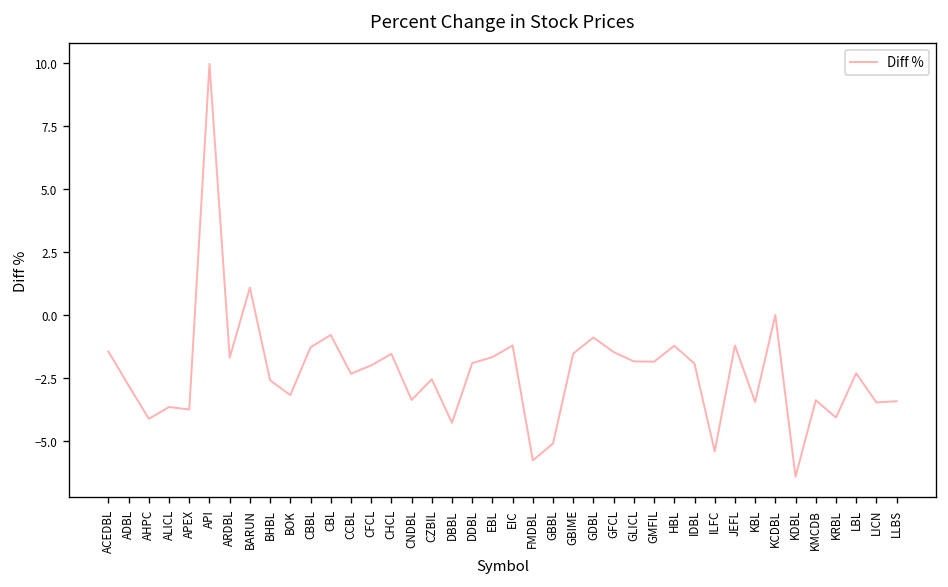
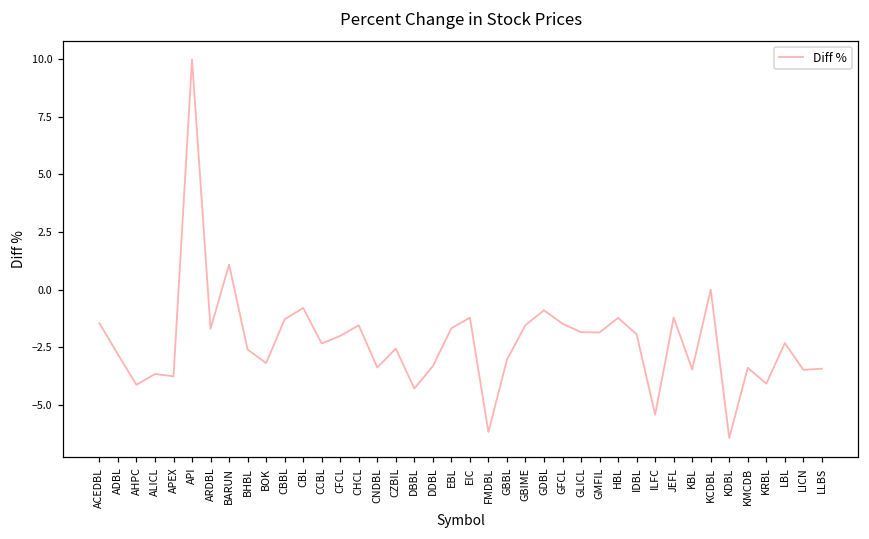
  {
    "ACEDBL": -1.5,
    "ADBL": -2.8,
    "AHPC": -4.1,
    "ALICL": -3.7,
    "APEX": -3.8,
    "API": 10.0,
    "ARDBL": -1.7,
    "BARUN": 1.1,
    "BHBL": -2.6,
    "BOK": -3.2,
    "CBBL": -1.3,
    "CBL": -0.8,
    "CCBL": -2.3,
    "CFCL": -2.0,
    "CHCL": -1.5,
    "CNDBL": -3.4,
    "CZBIL": -2.6,
    "DBBL": -4.3,
-   "DDBL": -1.9,
+   "DDBL": -3.3,
    "EBL": -1.7,
    "EIC": -1.2,
-   "FMDBL": -5.8,
-   "GBBL": -5.1,
+   "FMDBL": -6.2,
+   "GBBL": -3.0,
    "GBIME": -1.5,
    "GDBL": -0.9,
    "GFCL": -1.5,
    "GLICL": -1.8,
    "GMFIL": -1.9,
    "HBL": -1.2,
    "IDBL": -1.9,
    "ILFC": -5.4,
    "JEFL": -1.2,
    "KBL": -3.5,
    "KCDBL": 0.0,
    "KDBL": -6.4,
    "KMCDB": -3.4,
    "KRBL": -4.1,
    "LBL": -2.3,
    "LICN": -3.5,
    "LLBS": -3.4
  }
